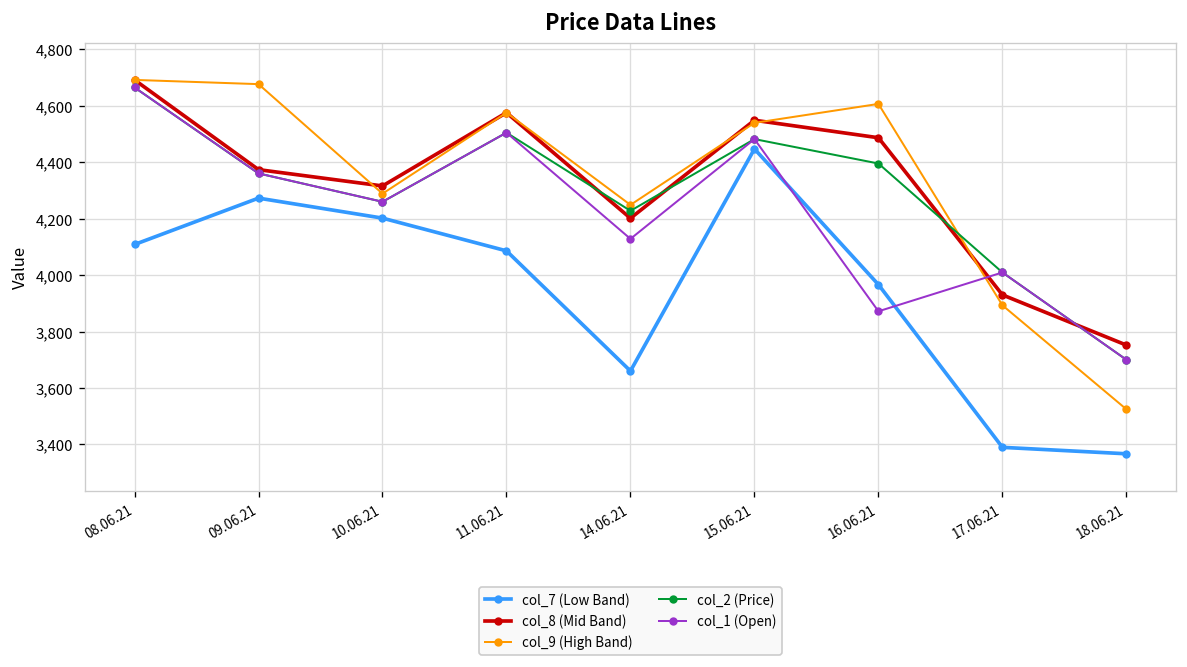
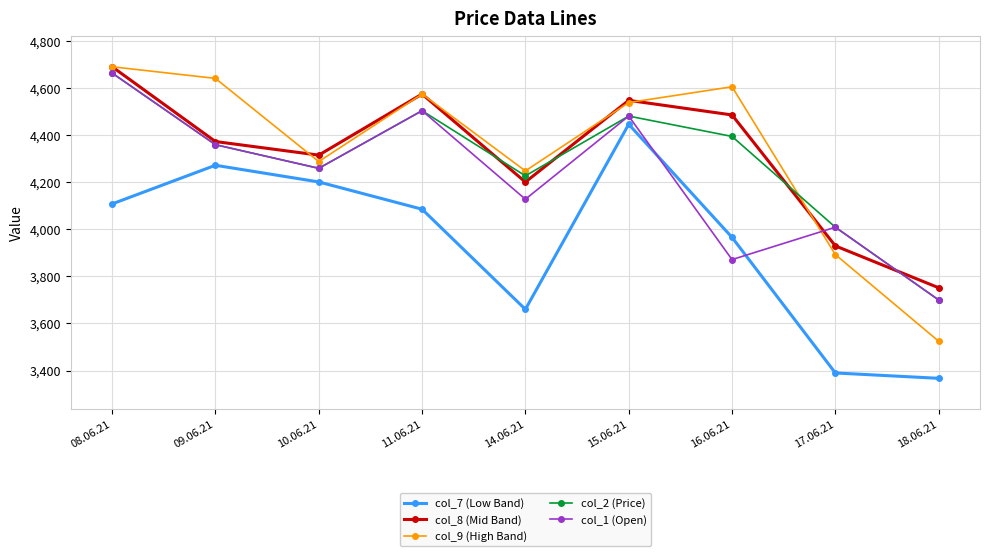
  {
    "col_7 (Low Band)": {
      "08.06.21": "4,110",
      "09.06.21": "4,270",
      "10.06.21": "4,200",
      "11.06.21": "4,090",
      "14.06.21": "3,660",
      "15.06.21": "4,450",
      "16.06.21": "3,970",
      "17.06.21": "3,390",
      "18.06.21": "3,370"
    },
    "col_8 (Mid Band)": {
      "09.06.21": "4,370",
      "10.06.21": "4,320",
      "14.06.21": "4,200",
      "16.06.21": "4,490",
      "17.06.21": "3,930",
      "18.06.21": "3,750"
    },
    "col_9 (High Band)": {
-     "09.06.21": "4,680",
+     "09.06.21": "4,640",
      "10.06.21": "4,290",
      "14.06.21": "4,250",
      "16.06.21": "4,610",
      "17.06.21": "3,890",
      "18.06.21": "3,520"
    },
    "col_2 (Price)": {
      "14.06.21": "4,230",
      "16.06.21": "4,400"
    },
    "col_1 (Open)": {
      "14.06.21": "4,130",
      "16.06.21": "3,870"
    }
  }
